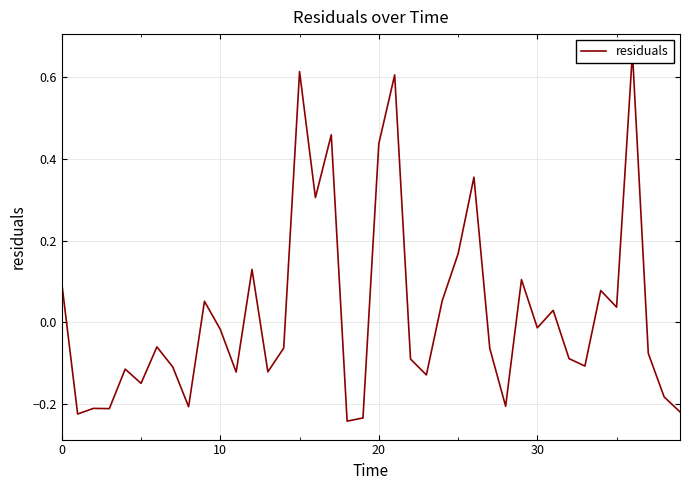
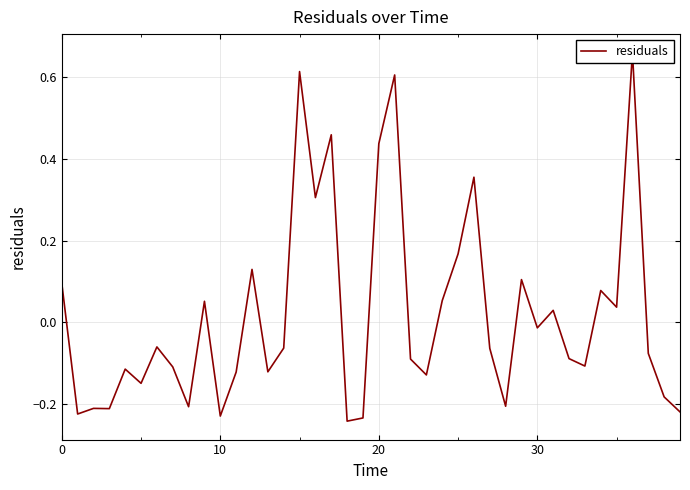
  {
    "0": 0.10,
-   "10": -0.02,
+   "10": -0.23,
    "20": 0.44,
    "30": -0.01
  }
